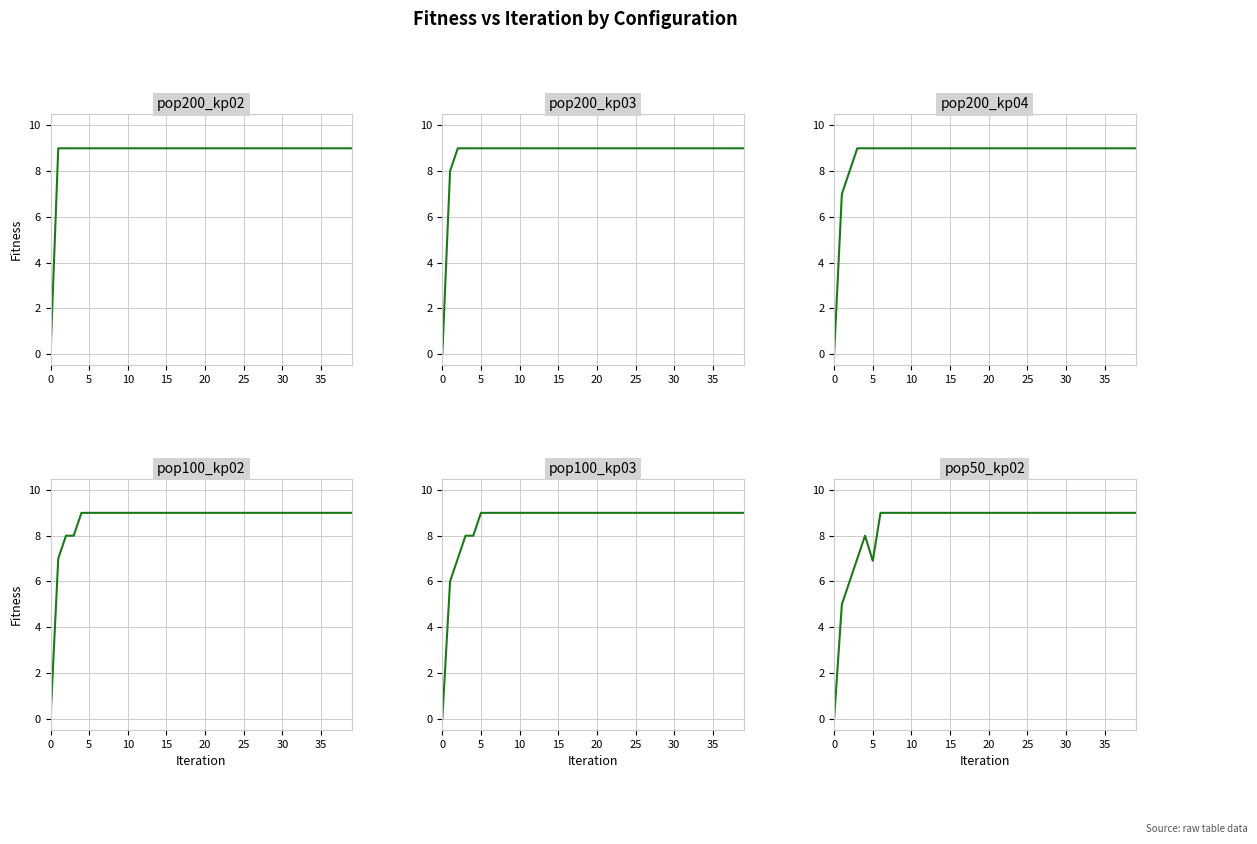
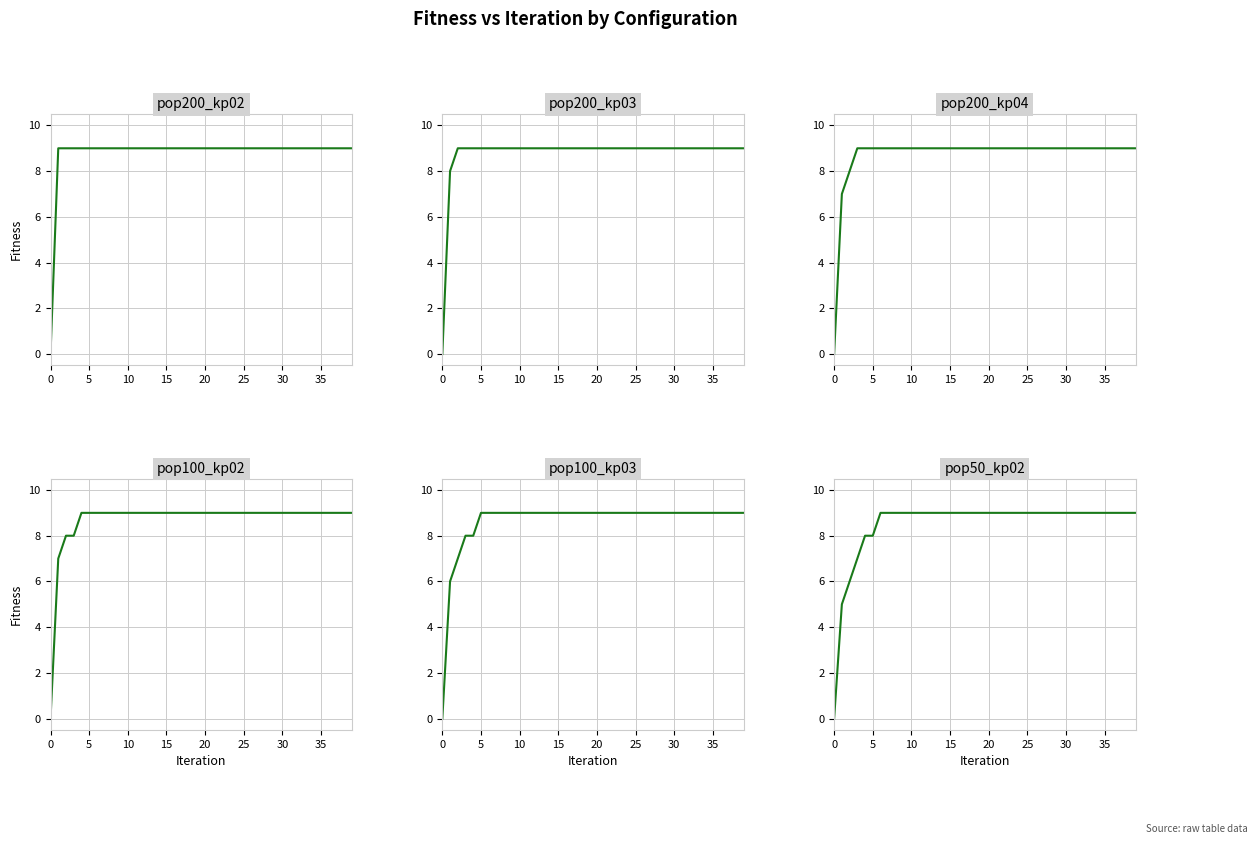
  {
    "pop200_kp02": {
      "0": 0.0,
      "5": 9.0,
      "10": 9.0,
      "15": 9.0,
      "20": 9.0,
      "25": 9.0,
      "30": 9.0,
      "35": 9.0
    },
    "pop200_kp03": {
      "0": 0.0,
      "5": 9.0,
      "10": 9.0,
      "15": 9.0,
      "20": 9.0,
      "25": 9.0,
      "30": 9.0,
      "35": 9.0
    },
    "pop200_kp04": {
      "0": 0.0,
      "5": 9.0,
      "10": 9.0,
      "15": 9.0,
      "20": 9.0,
      "25": 9.0,
      "30": 9.0,
      "35": 9.0
    },
    "pop100_kp02": {
      "0": 0.0,
      "5": 9.0,
      "10": 9.0,
      "15": 9.0,
      "20": 9.0,
      "25": 9.0,
      "30": 9.0,
      "35": 9.0
    },
    "pop100_kp03": {
      "0": 0.0,
      "5": 9.0,
      "10": 9.0,
      "15": 9.0,
      "20": 9.0,
      "25": 9.0,
      "30": 9.0,
      "35": 9.0
    },
    "pop50_kp02": {
      "0": 0.0,
-     "5": 6.9,
+     "5": 8.0,
      "10": 9.0,
      "15": 9.0,
      "20": 9.0,
      "25": 9.0,
      "30": 9.0,
      "35": 9.0
    }
  }
